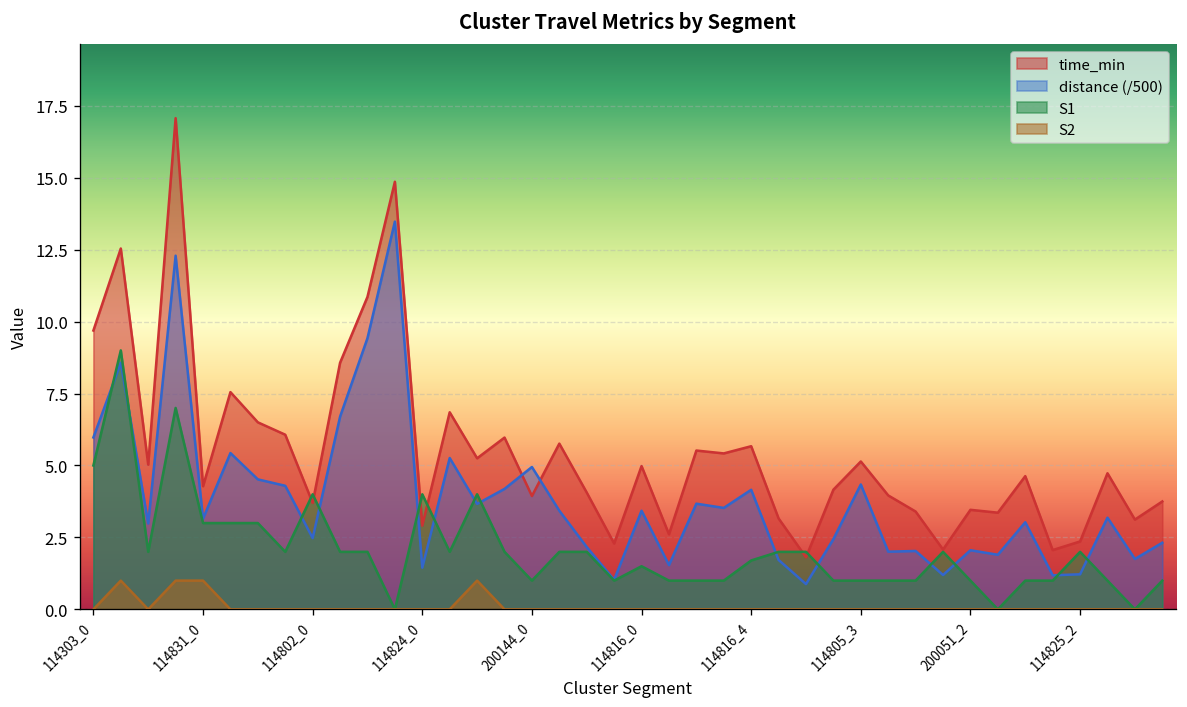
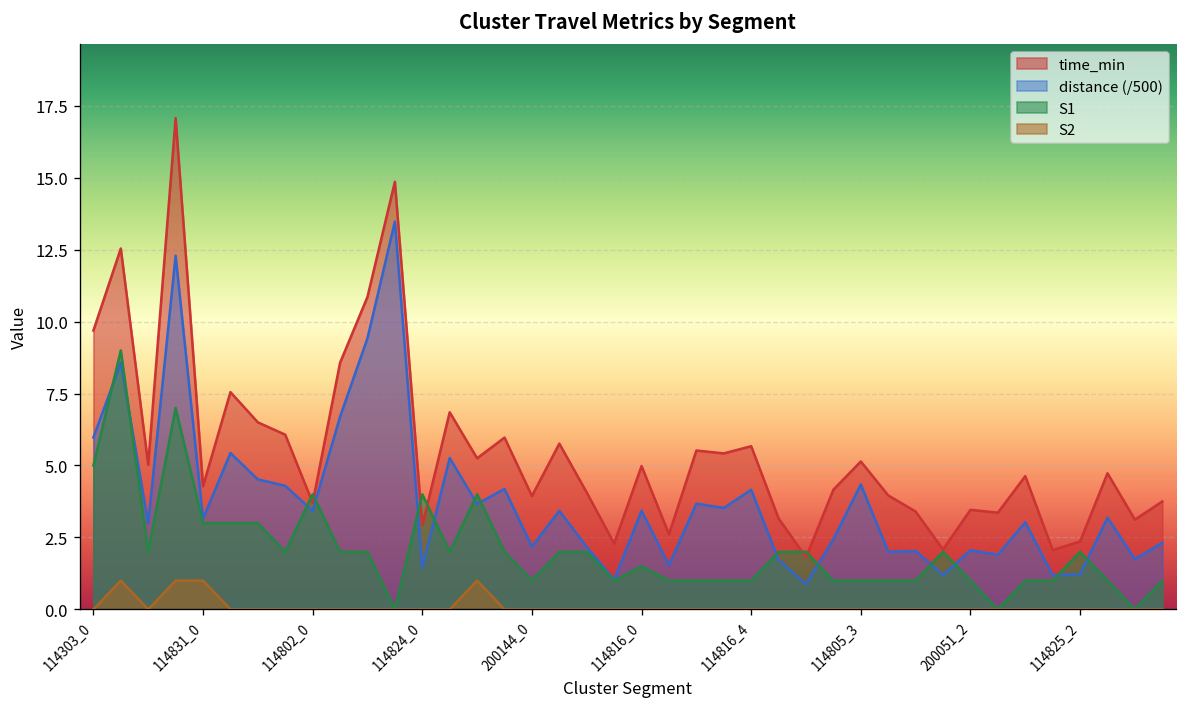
  {
    "distance (/500)": {
      "114303_0": 6.0,
      "114831_0": 3.2,
-     "114802_0": 2.5,
+     "114802_0": 3.4,
      "114824_0": 1.4,
-     "200144_0": 4.9,
+     "200144_0": 2.2,
      "114816_0": 3.4,
      "114816_4": 4.2,
      "114805_3": 4.3,
      "200051_2": 2.1,
      "114825_2": 1.2
    },
    "S1": {
      "114303_0": 5.0,
      "114831_0": 3.0,
      "114802_0": 4.0,
      "114824_0": 4.0,
      "200144_0": 1.0,
      "114816_0": 1.5,
-     "114816_4": 1.7,
+     "114816_4": 1.0,
      "114805_3": 1.0,
      "200051_2": 1.0,
      "114825_2": 2.0
    }
  }
